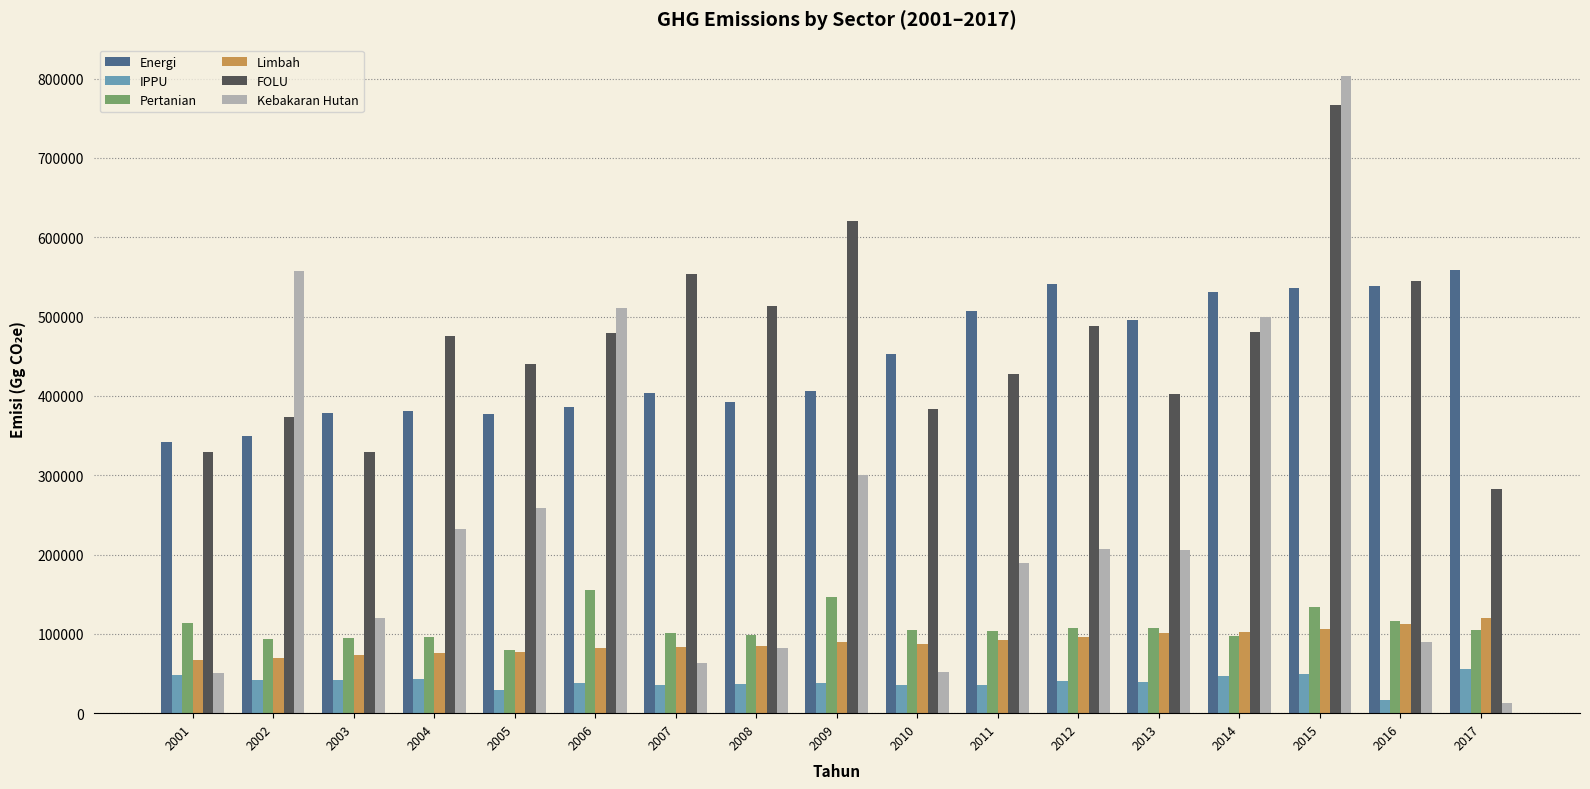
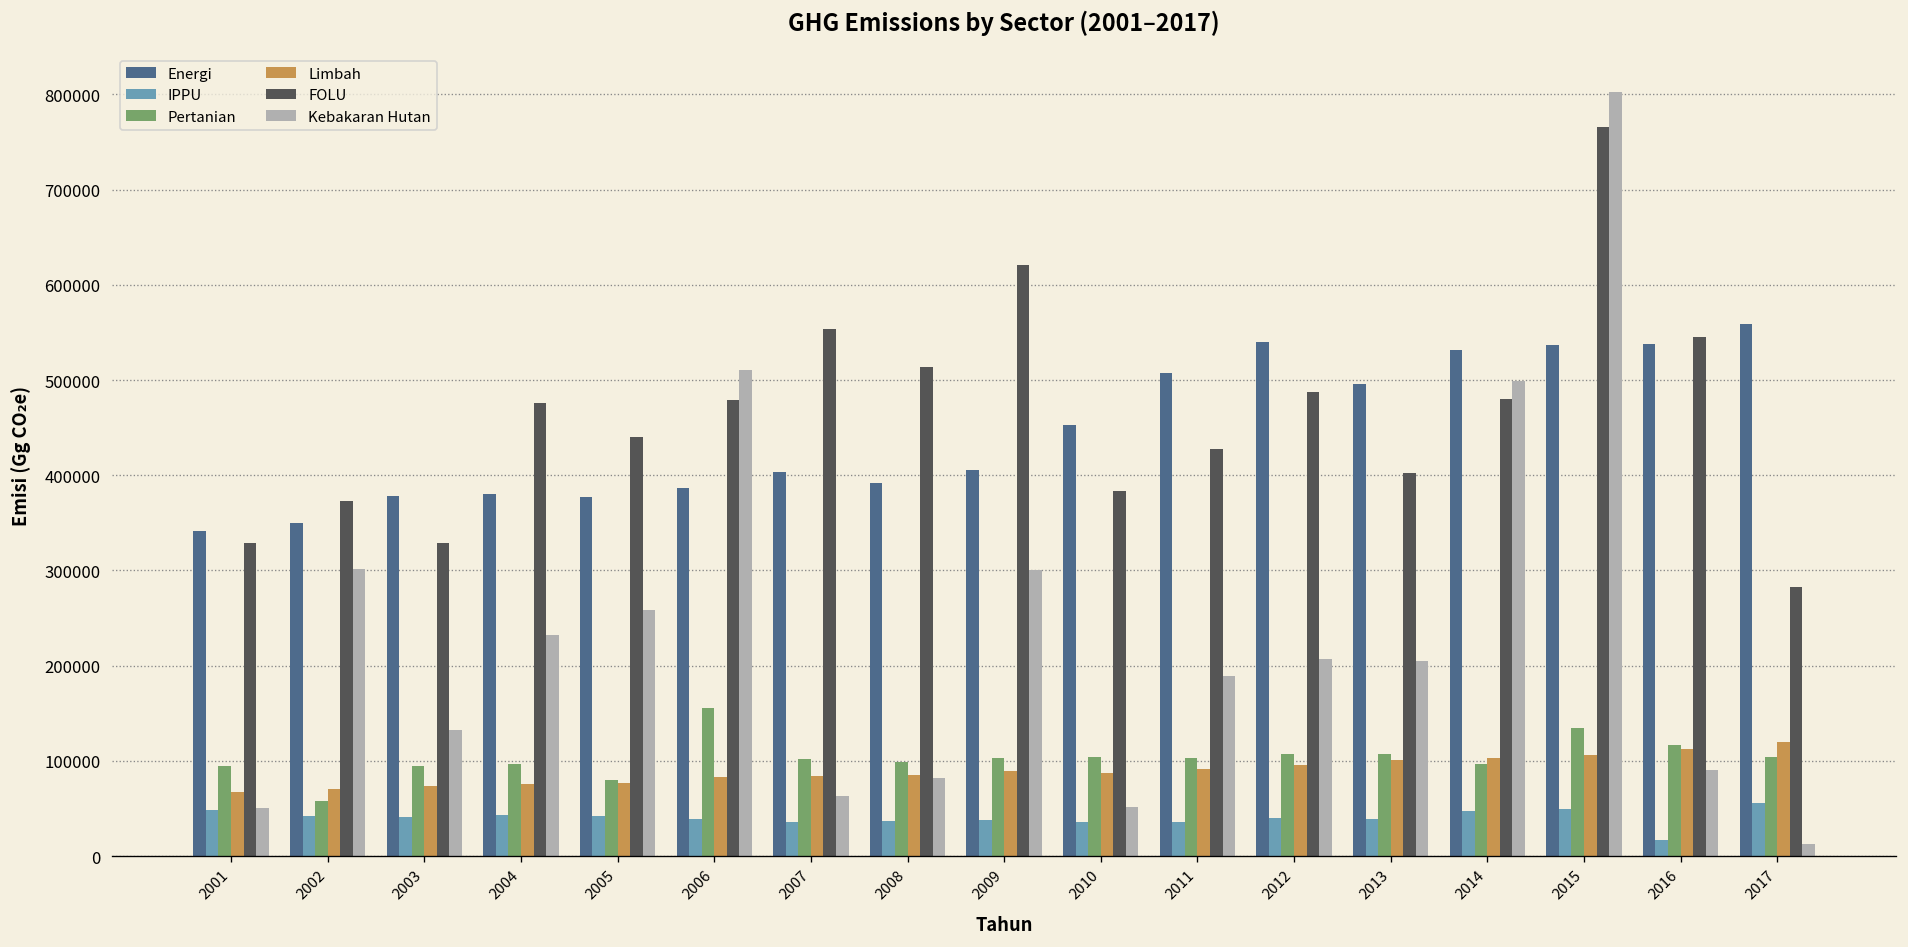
  {
    "IPPU": {
      "2001": 50000,
      "2002": 40000,
      "2003": 40000,
      "2004": 40000,
-     "2005": 30000,
+     "2005": 40000,
      "2006": 40000,
      "2007": 40000,
      "2008": 40000,
      "2009": 40000,
      "2010": 40000,
      "2011": 40000,
      "2012": 40000,
      "2013": 40000,
      "2014": 50000,
      "2015": 50000,
      "2016": 20000,
      "2017": 60000
    },
    "Pertanian": {
-     "2001": 110000,
-     "2002": 90000,
+     "2001": 90000,
+     "2002": 60000,
      "2003": 90000,
      "2004": 100000,
      "2005": 80000,
      "2006": 160000,
      "2007": 100000,
      "2008": 100000,
-     "2009": 150000,
+     "2009": 100000,
      "2010": 100000,
      "2011": 100000,
      "2012": 110000,
      "2013": 110000,
      "2014": 100000,
      "2015": 130000,
      "2016": 120000,
      "2017": 100000
    },
    "Limbah": {
      "2001": 70000,
      "2002": 70000,
      "2003": 70000,
      "2004": 80000,
      "2005": 80000,
      "2006": 80000,
      "2007": 80000,
      "2008": 90000,
      "2009": 90000,
      "2010": 90000,
      "2011": 90000,
      "2012": 100000,
      "2013": 100000,
      "2014": 100000,
      "2015": 110000,
      "2016": 110000,
      "2017": 120000
    },
    "Kebakaran Hutan": {
      "2001": 50000,
-     "2002": 560000,
-     "2003": 120000,
+     "2002": 300000,
+     "2003": 130000,
      "2004": 230000,
      "2005": 260000,
      "2006": 510000,
      "2007": 60000,
      "2008": 80000,
      "2009": 300000,
      "2010": 50000,
      "2011": 190000,
      "2012": 210000,
      "2013": 210000,
      "2014": 500000,
      "2015": 800000,
      "2016": 90000,
      "2017": 10000
    }
  }
